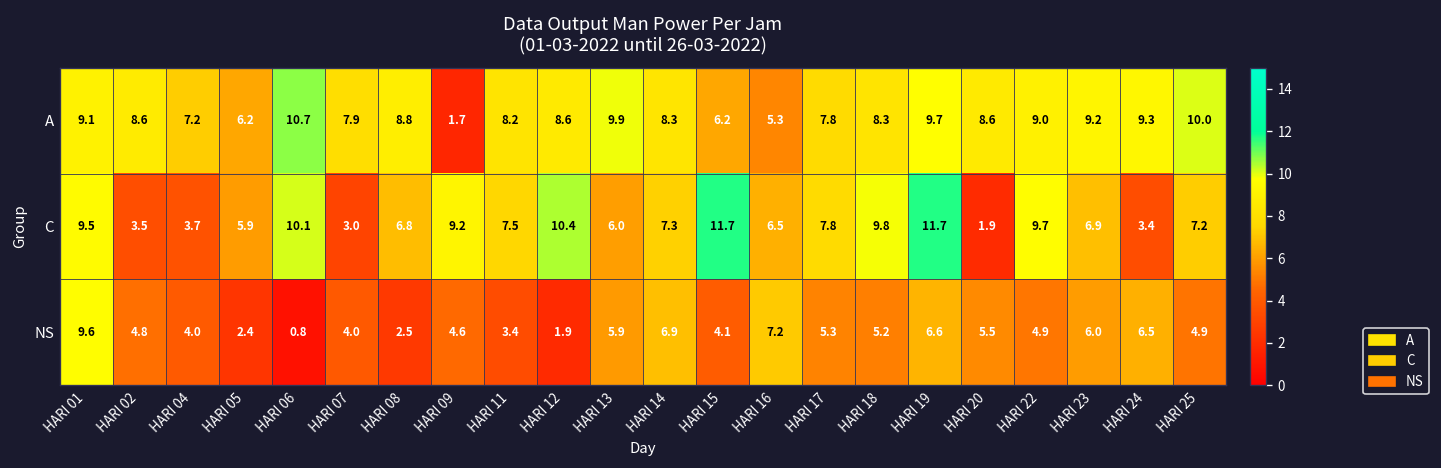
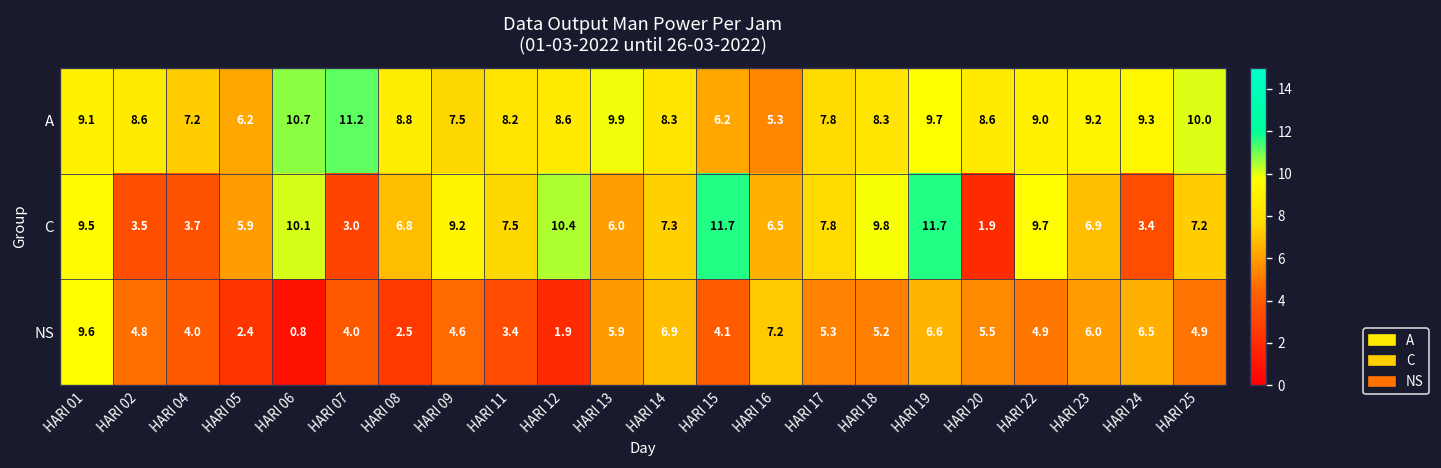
  {
    "A": {
      "HARI 01": 9.1,
      "HARI 02": 8.6,
      "HARI 04": 7.2,
      "HARI 05": 6.2,
      "HARI 06": 10.7,
-     "HARI 07": 7.9,
+     "HARI 07": 11.2,
      "HARI 08": 8.8,
-     "HARI 09": 1.7,
+     "HARI 09": 7.5,
      "HARI 11": 8.2,
      "HARI 12": 8.6,
      "HARI 13": 9.9,
      "HARI 14": 8.3,
      "HARI 15": 6.2,
      "HARI 16": 5.3,
      "HARI 17": 7.8,
      "HARI 18": 8.3,
      "HARI 19": 9.7,
      "HARI 20": 8.6,
      "HARI 22": 9.0,
      "HARI 23": 9.2,
      "HARI 24": 9.3,
      "HARI 25": 10.0
    },
    "C": {
      "HARI 01": 9.5,
      "HARI 02": 3.5,
      "HARI 04": 3.7,
      "HARI 05": 5.9,
      "HARI 06": 10.1,
      "HARI 07": 3.0,
      "HARI 08": 6.8,
      "HARI 09": 9.2,
      "HARI 11": 7.5,
      "HARI 12": 10.4,
      "HARI 13": 6.0,
      "HARI 14": 7.3,
      "HARI 15": 11.7,
      "HARI 16": 6.5,
      "HARI 17": 7.8,
      "HARI 18": 9.8,
      "HARI 19": 11.7,
      "HARI 20": 1.9,
      "HARI 22": 9.7,
      "HARI 23": 6.9,
      "HARI 24": 3.4,
      "HARI 25": 7.2
    },
    "NS": {
      "HARI 01": 9.6,
      "HARI 02": 4.8,
      "HARI 04": 4.0,
      "HARI 05": 2.4,
      "HARI 06": 0.8,
      "HARI 07": 4.0,
      "HARI 08": 2.5,
      "HARI 09": 4.6,
      "HARI 11": 3.4,
      "HARI 12": 1.9,
      "HARI 13": 5.9,
      "HARI 14": 6.9,
      "HARI 15": 4.1,
      "HARI 16": 7.2,
      "HARI 17": 5.3,
      "HARI 18": 5.2,
      "HARI 19": 6.6,
      "HARI 20": 5.5,
      "HARI 22": 4.9,
      "HARI 23": 6.0,
      "HARI 24": 6.5,
      "HARI 25": 4.9
    }
  }
